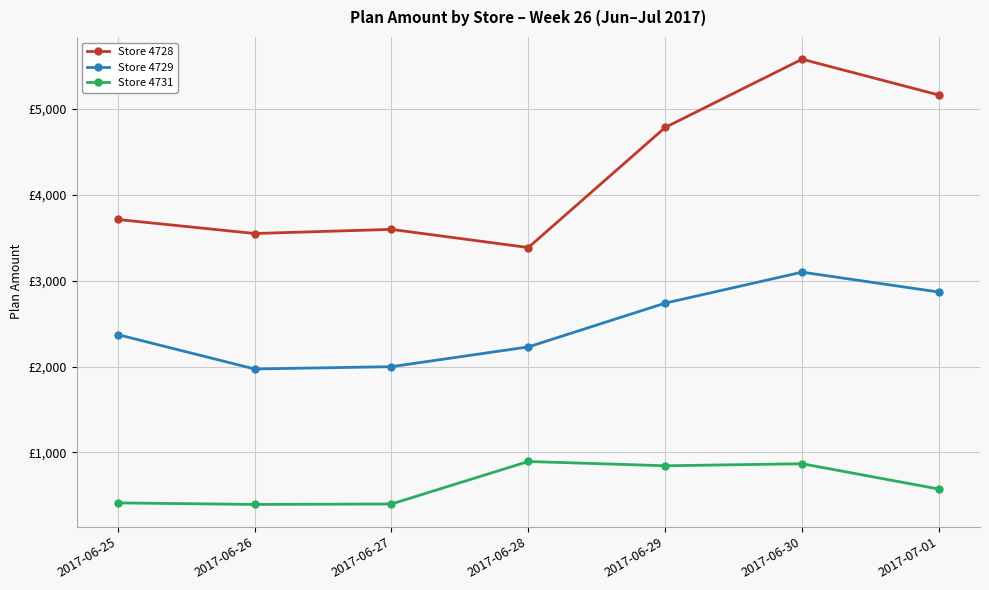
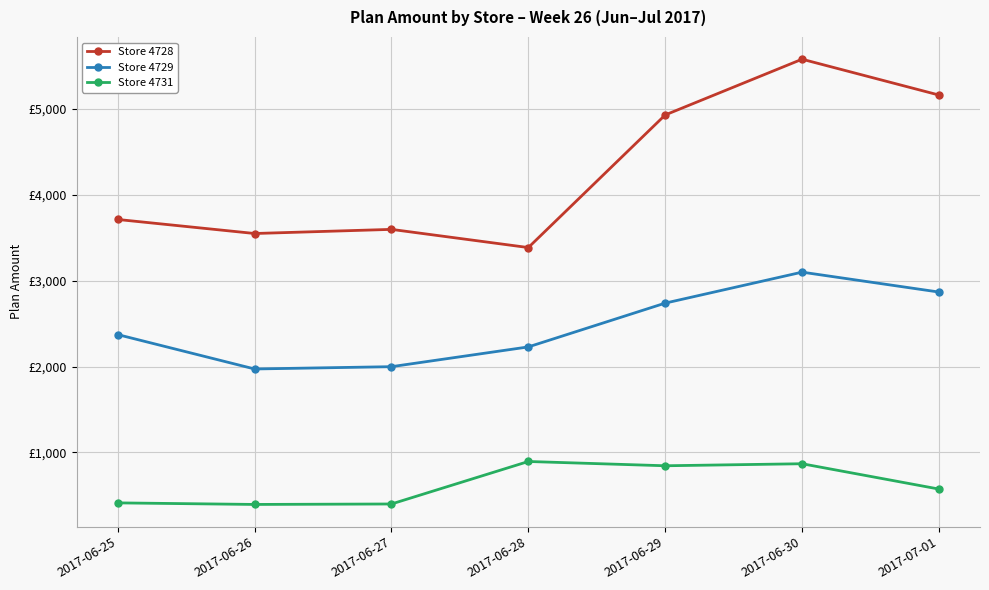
  {
    "Store 4728": {
      "2017-06-25": "£3,700",
      "2017-06-26": "£3,500",
      "2017-06-27": "£3,600",
      "2017-06-28": "£3,400",
-     "2017-06-29": "£4,800",
+     "2017-06-29": "£4,900",
      "2017-06-30": "£5,600",
      "2017-07-01": "£5,200"
    },
    "Store 4729": {
      "2017-06-25": "£2,400",
      "2017-06-26": "£2,000",
      "2017-06-27": "£2,000",
      "2017-06-28": "£2,200",
      "2017-06-29": "£2,700",
      "2017-06-30": "£3,100",
      "2017-07-01": "£2,900"
    },
    "Store 4731": {
      "2017-06-25": "£400",
      "2017-06-26": "£400",
      "2017-06-27": "£400",
      "2017-06-28": "£900",
      "2017-06-29": "£800",
      "2017-06-30": "£900",
      "2017-07-01": "£600"
    }
  }
